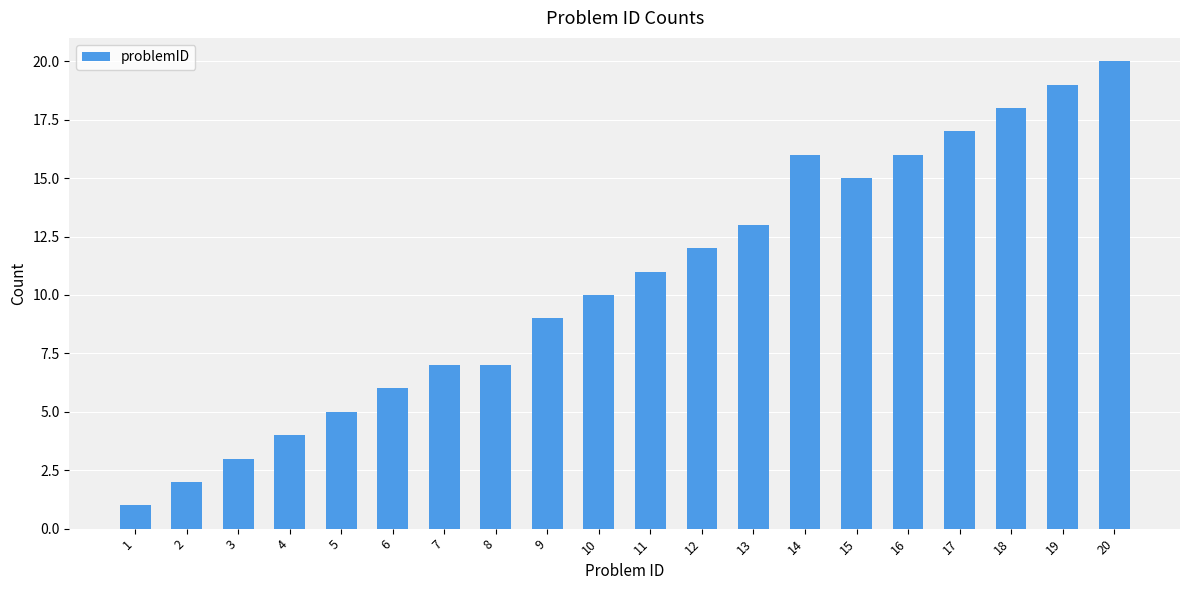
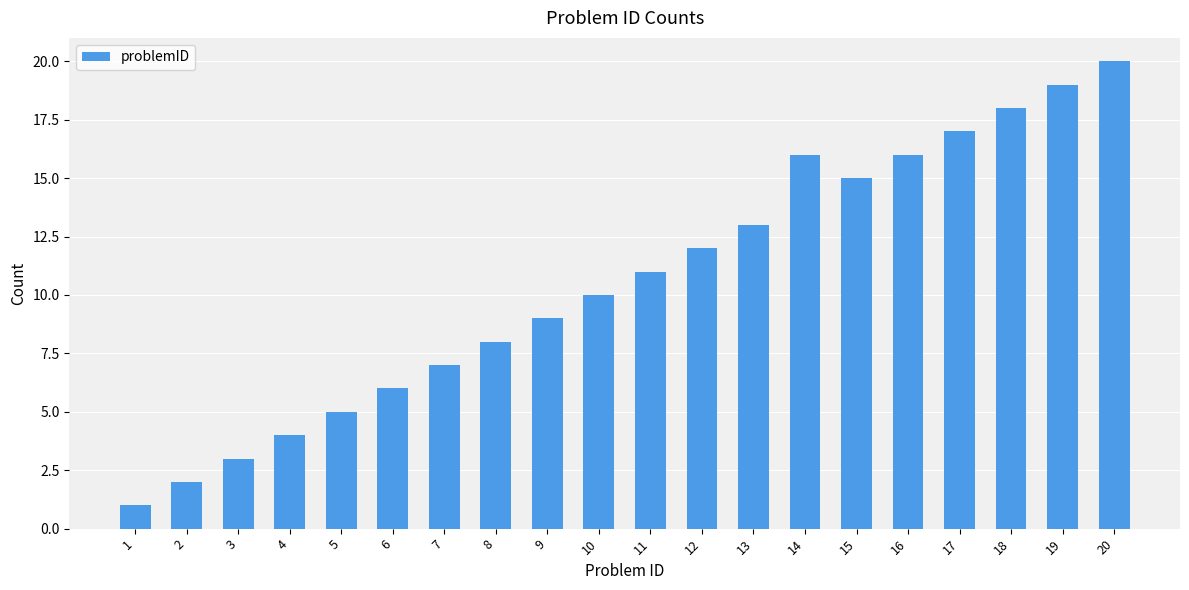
  {
    "1": 1,
    "2": 2,
    "3": 3,
    "4": 4,
    "5": 5,
    "6": 6,
    "7": 7,
-   "8": 7,
+   "8": 8,
    "9": 9,
    "10": 10,
    "11": 11,
    "12": 12,
    "13": 13,
    "14": 16,
    "15": 15,
    "16": 16,
    "17": 17,
    "18": 18,
    "19": 19,
    "20": 20
  }
